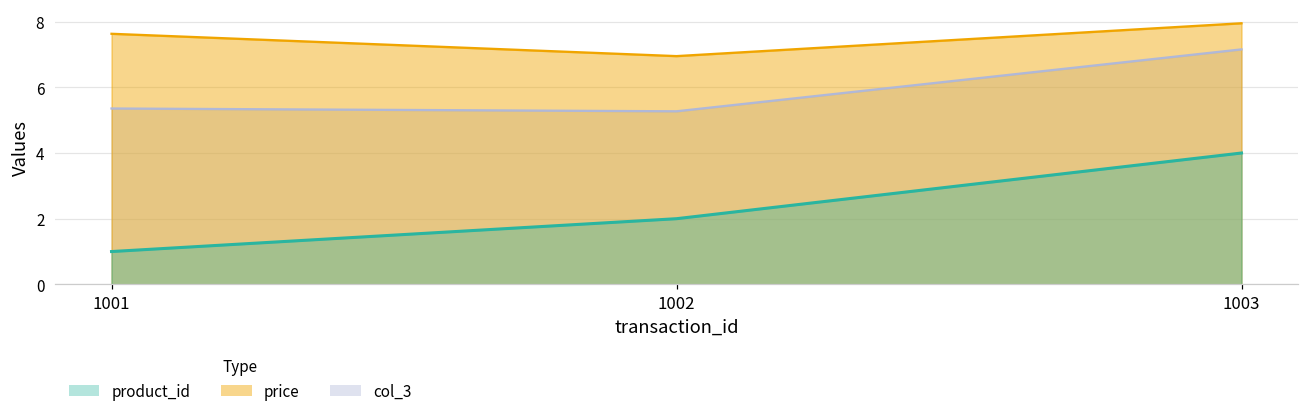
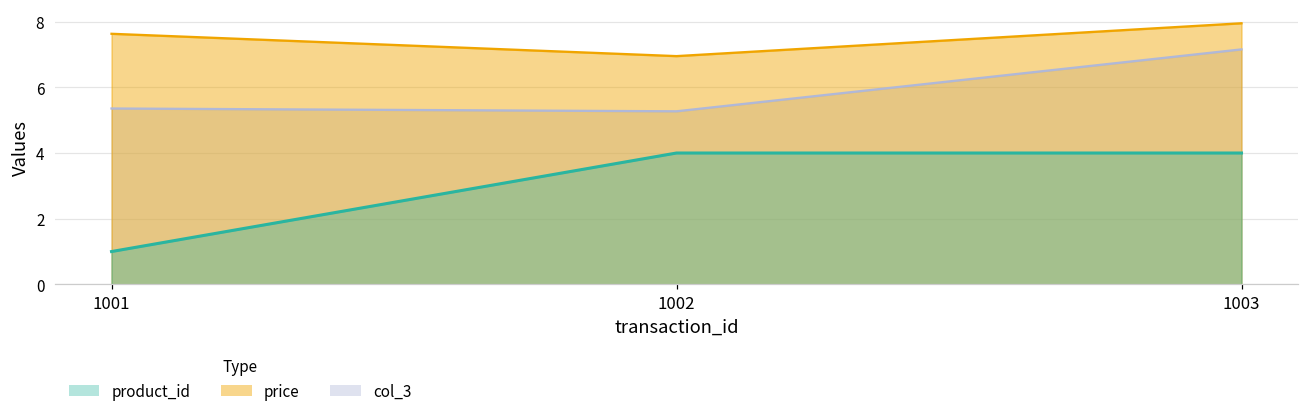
  {
    "col_3": {
      "1001": 5.4,
      "1002": 5.3,
      "1003": 7.2
    },
    "price": {
      "1001": 7.6,
      "1002": 7,
      "1003": 8
    },
    "product_id": {
      "1001": 1,
-     "1002": 2,
+     "1002": 4,
      "1003": 4
    }
  }
